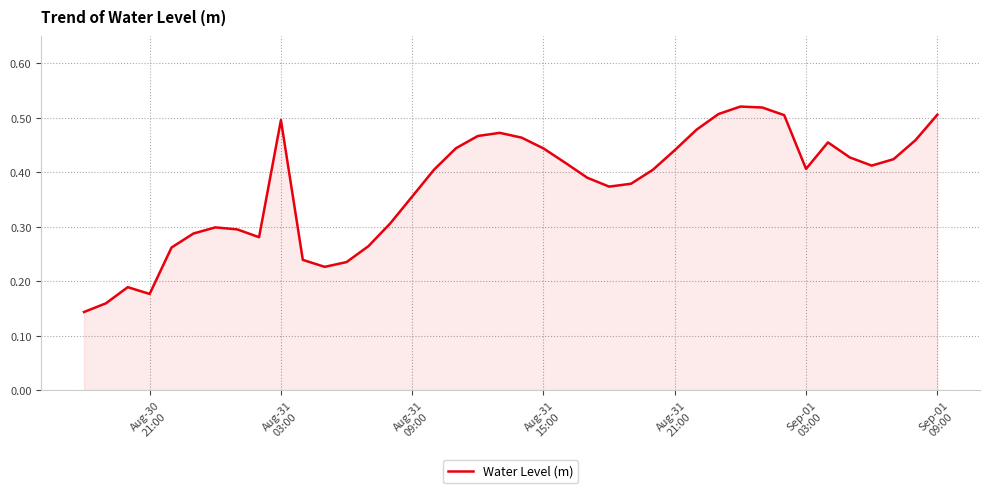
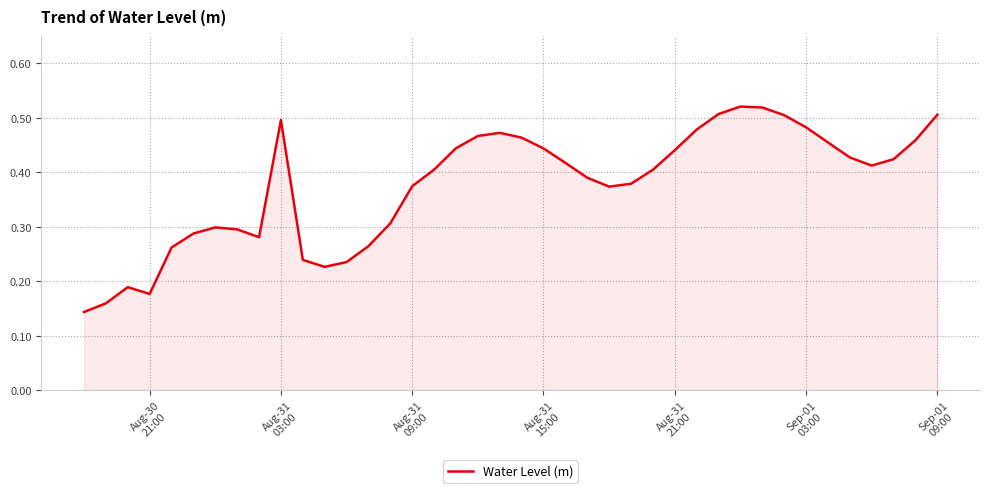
  {
    "Aug-30 21:00": 0.18,
    "Aug-31 03:00": 0.50,
-   "Aug-31 09:00": 0.36,
+   "Aug-31 09:00": 0.37,
    "Aug-31 15:00": 0.44,
    "Aug-31 21:00": 0.44,
-   "Sep-01 03:00": 0.41,
+   "Sep-01 03:00": 0.48,
    "Sep-01 09:00": 0.51
  }
